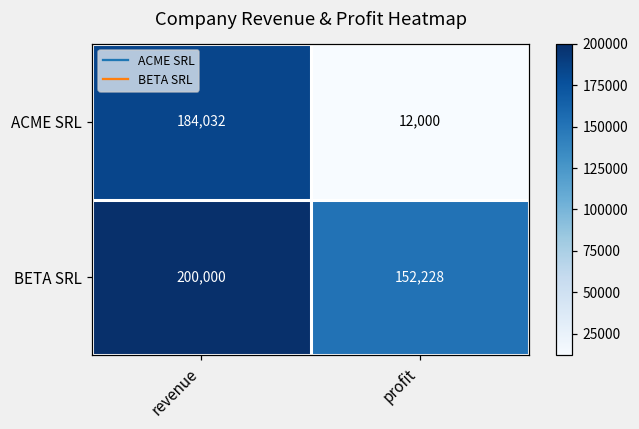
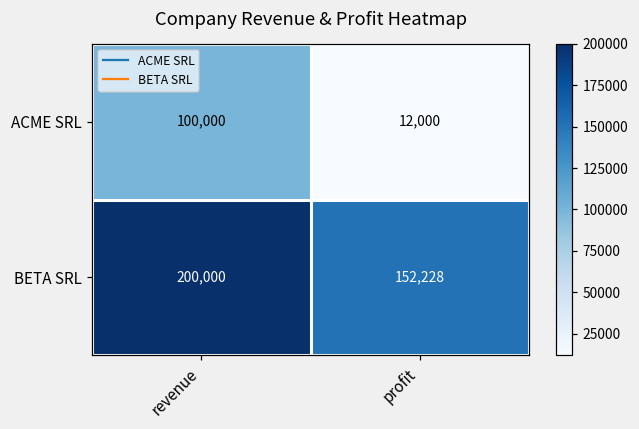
  {
    "ACME SRL": {
-     "revenue": "184,032",
+     "revenue": "100,000",
      "profit": "12,000"
    },
    "BETA SRL": {
      "revenue": "200,000",
      "profit": "152,228"
    }
  }
